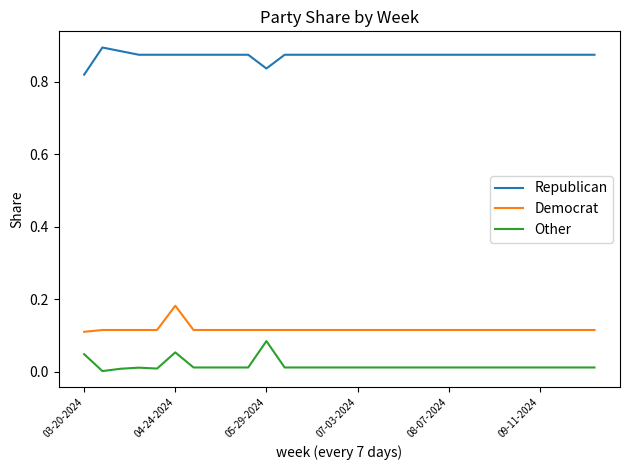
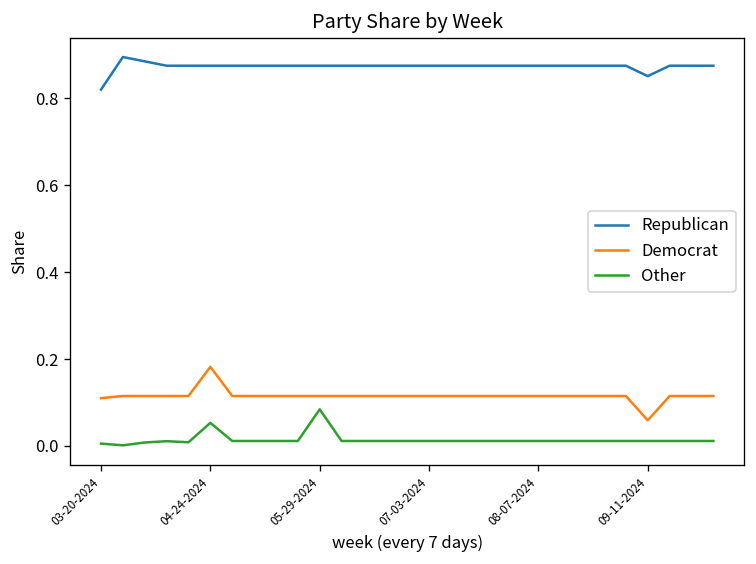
  {
    "Republican": {
      "03-20-2024": 0.82,
      "04-24-2024": 0.88,
-     "05-29-2024": 0.84,
+     "05-29-2024": 0.88,
      "07-03-2024": 0.88,
      "08-07-2024": 0.88,
-     "09-11-2024": 0.88
+     "09-11-2024": 0.85
    },
    "Democrat": {
      "03-20-2024": 0.11,
      "04-24-2024": 0.18,
      "05-29-2024": 0.12,
      "07-03-2024": 0.12,
      "08-07-2024": 0.12,
-     "09-11-2024": 0.12
+     "09-11-2024": 0.06
    },
    "Other": {
-     "03-20-2024": 0.05,
+     "03-20-2024": 0.01,
      "04-24-2024": 0.05,
      "05-29-2024": 0.08,
      "07-03-2024": 0.01,
      "08-07-2024": 0.01,
      "09-11-2024": 0.01
    }
  }
